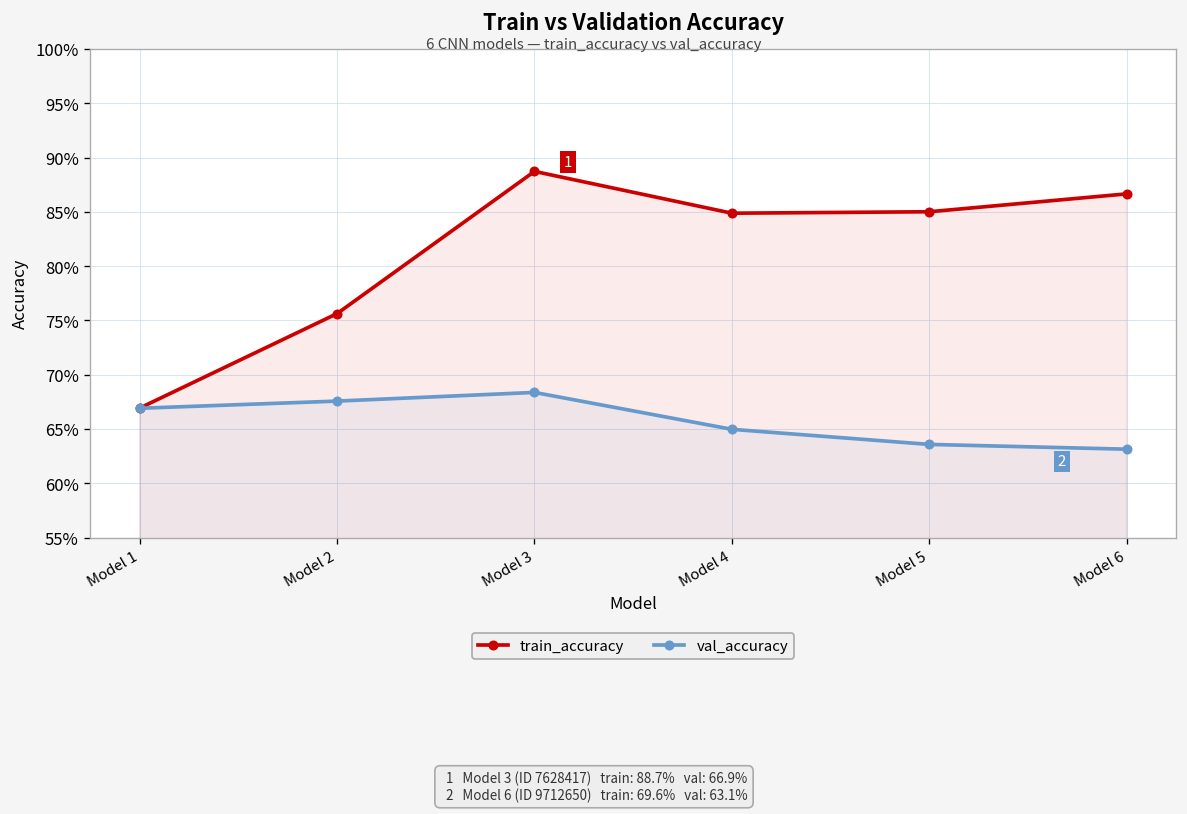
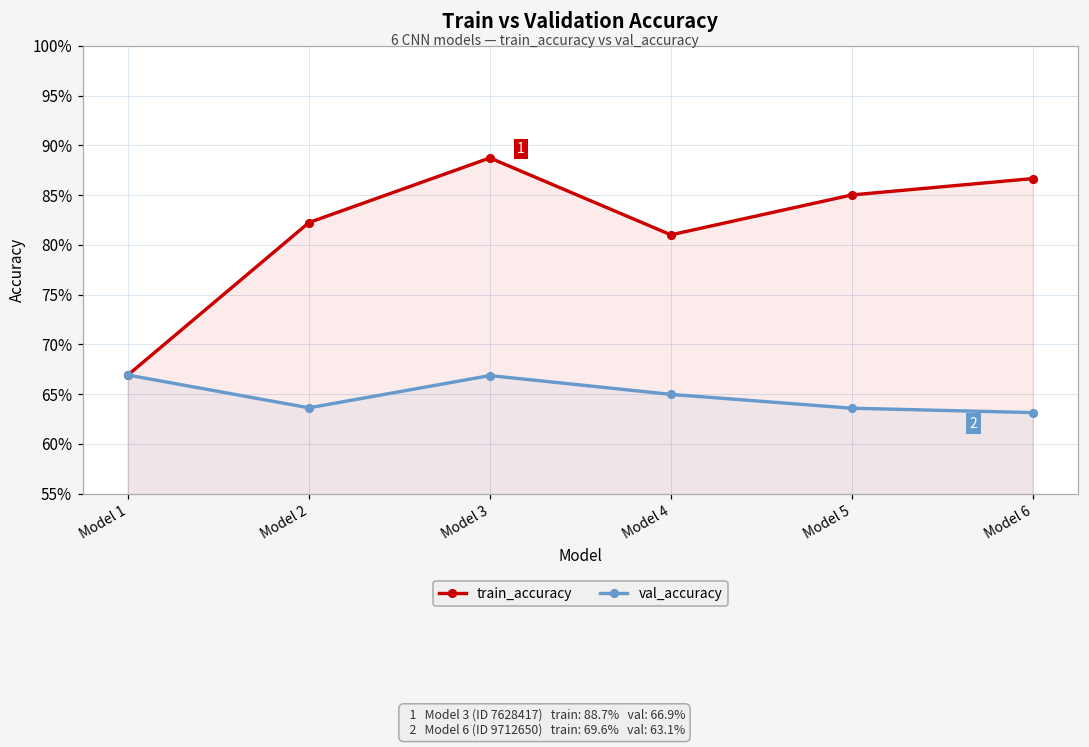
  {
    "train_accuracy": {
-     "Model 2": "76%",
-     "Model 4": "85%",
+     "Model 2": "82%",
+     "Model 4": "81%",
      "Model 5": "85%",
      "Model 6": "87%"
    },
    "val_accuracy": {
-     "Model 2": "68%",
-     "Model 3": "68%",
+     "Model 2": "64%",
+     "Model 3": "67%",
      "Model 4": "65%",
      "Model 5": "64%",
      "Model 6": "63%"
    }
  }
